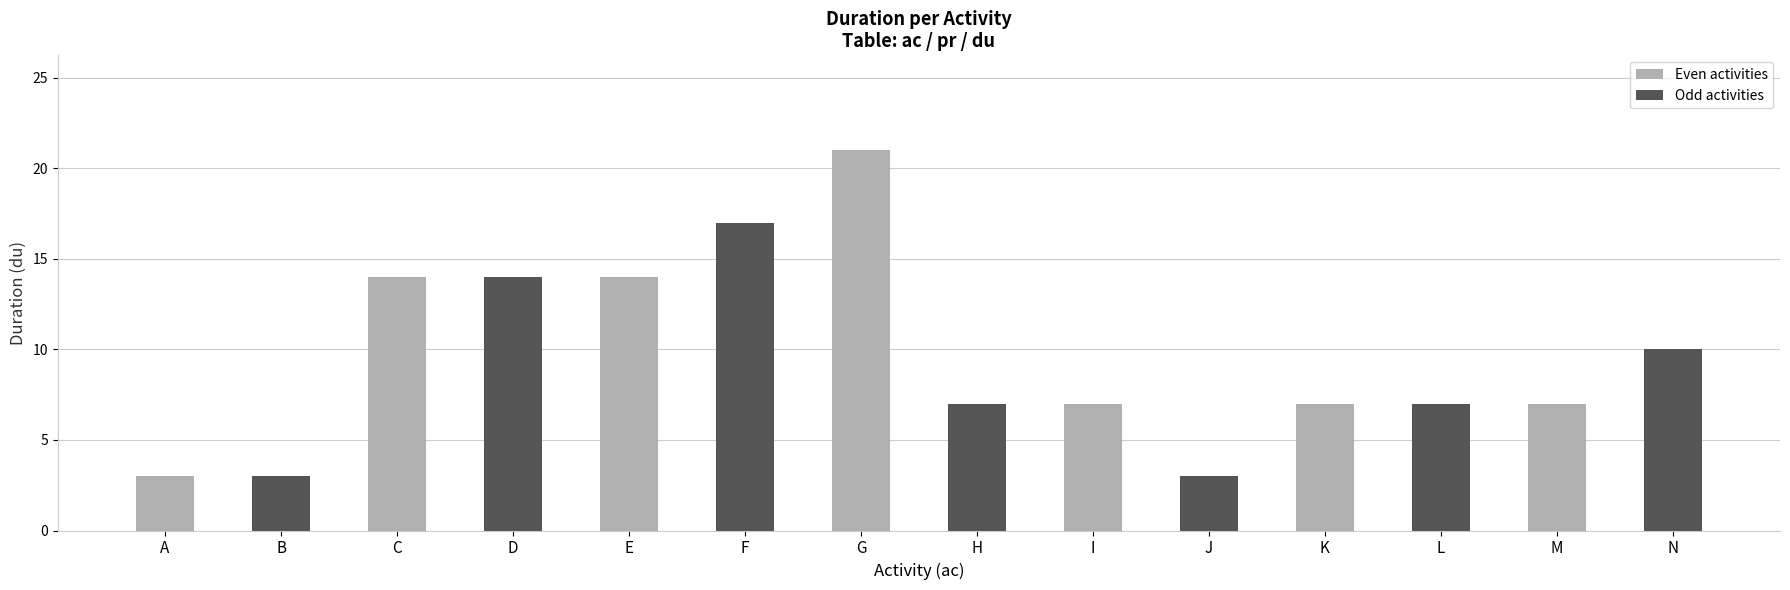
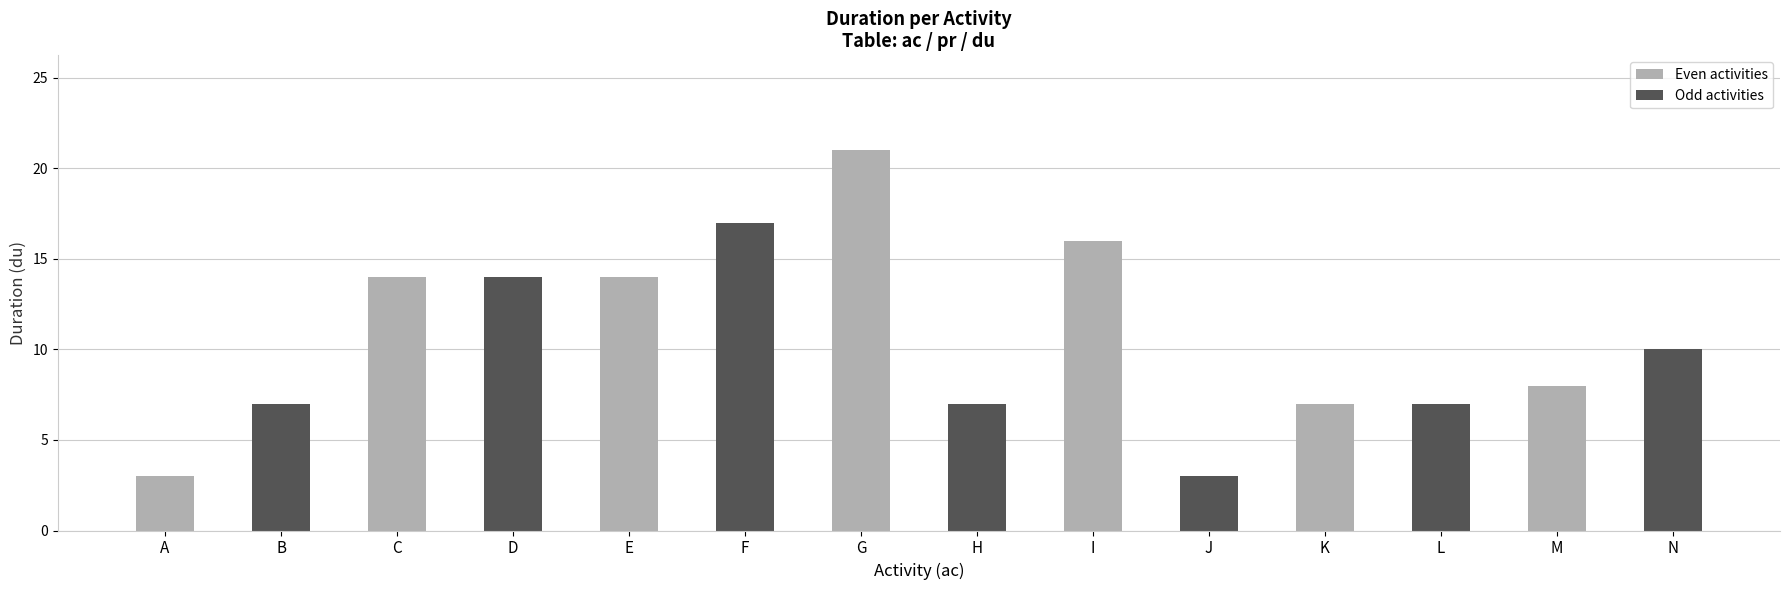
  {
    "A": 3,
-   "B": 3,
+   "B": 7,
    "C": 14,
    "D": 14,
    "E": 14,
    "F": 17,
    "G": 21,
    "H": 7,
-   "I": 7,
+   "I": 16,
    "J": 3,
    "K": 7,
    "L": 7,
-   "M": 7,
+   "M": 8,
    "N": 10
  }
